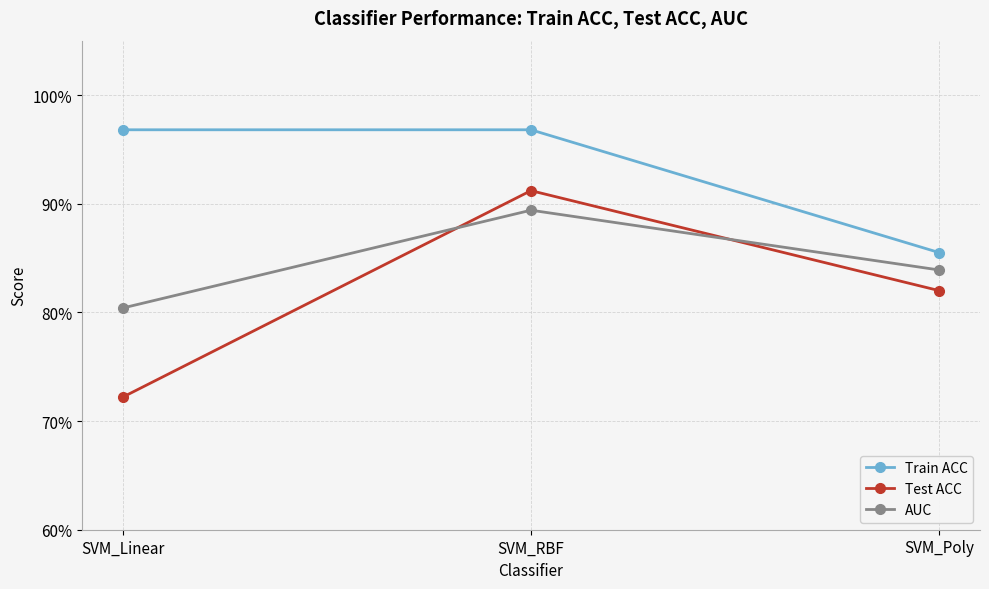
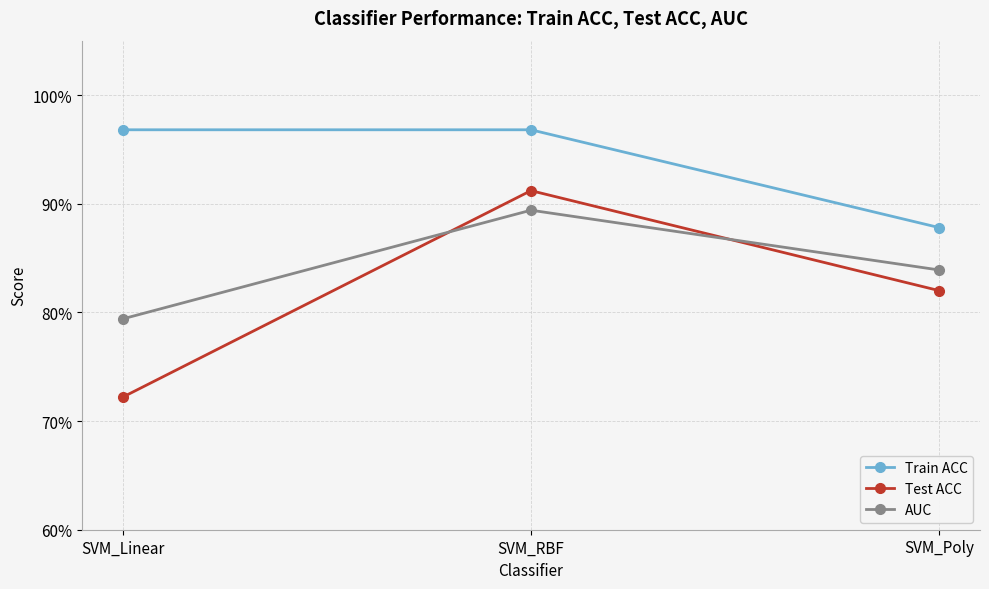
  {
    "Train ACC": {
      "SVM_Linear": "96.8%",
      "SVM_RBF": "96.8%",
-     "SVM_Poly": "85.5%"
+     "SVM_Poly": "87.8%"
    },
    "Test ACC": {
      "SVM_Linear": "72.2%",
      "SVM_RBF": "91.2%",
      "SVM_Poly": "82.0%"
    },
    "AUC": {
-     "SVM_Linear": "80.4%",
+     "SVM_Linear": "79.4%",
      "SVM_RBF": "89.4%",
      "SVM_Poly": "83.9%"
    }
  }
